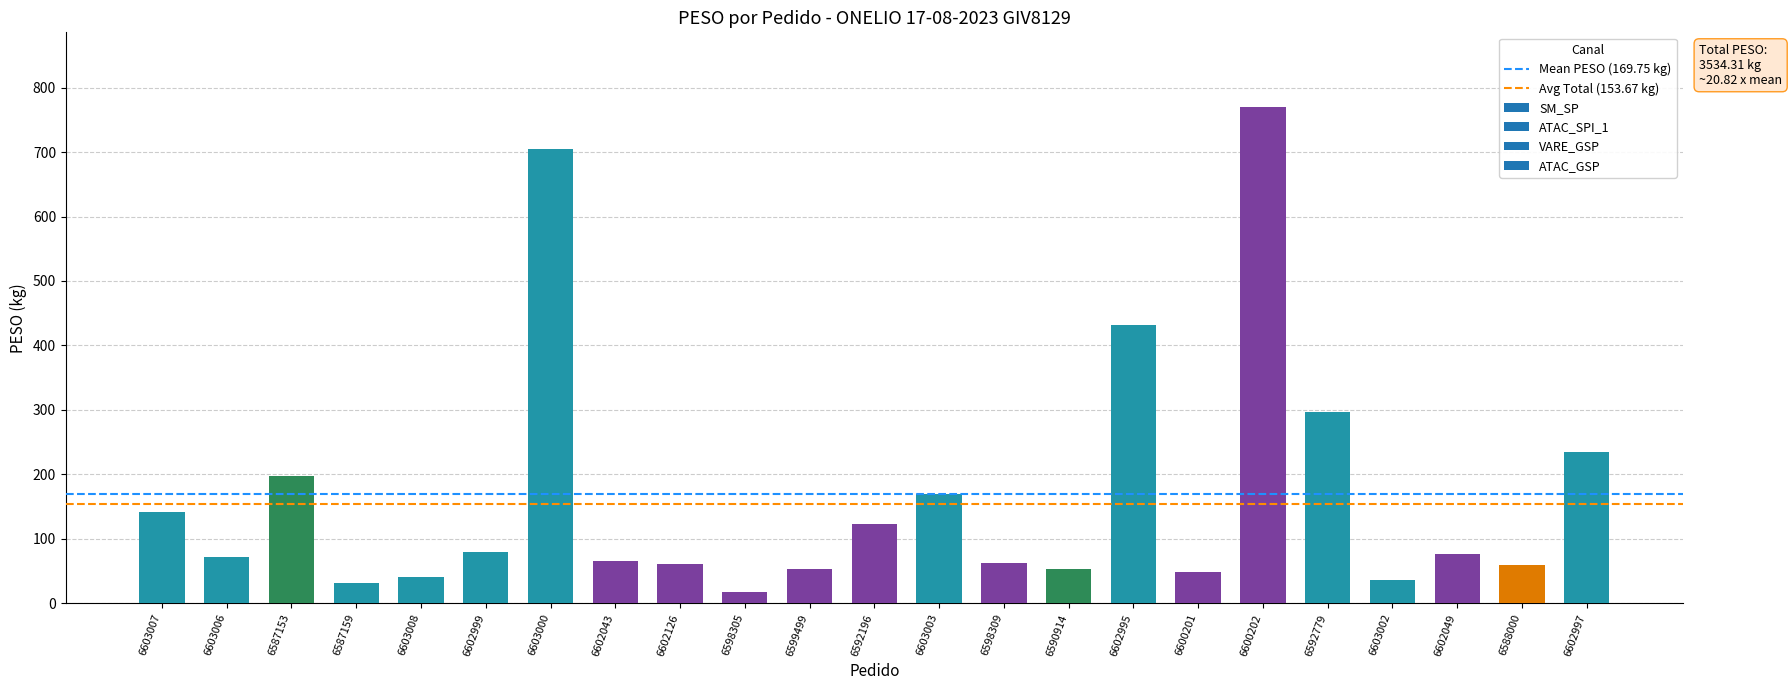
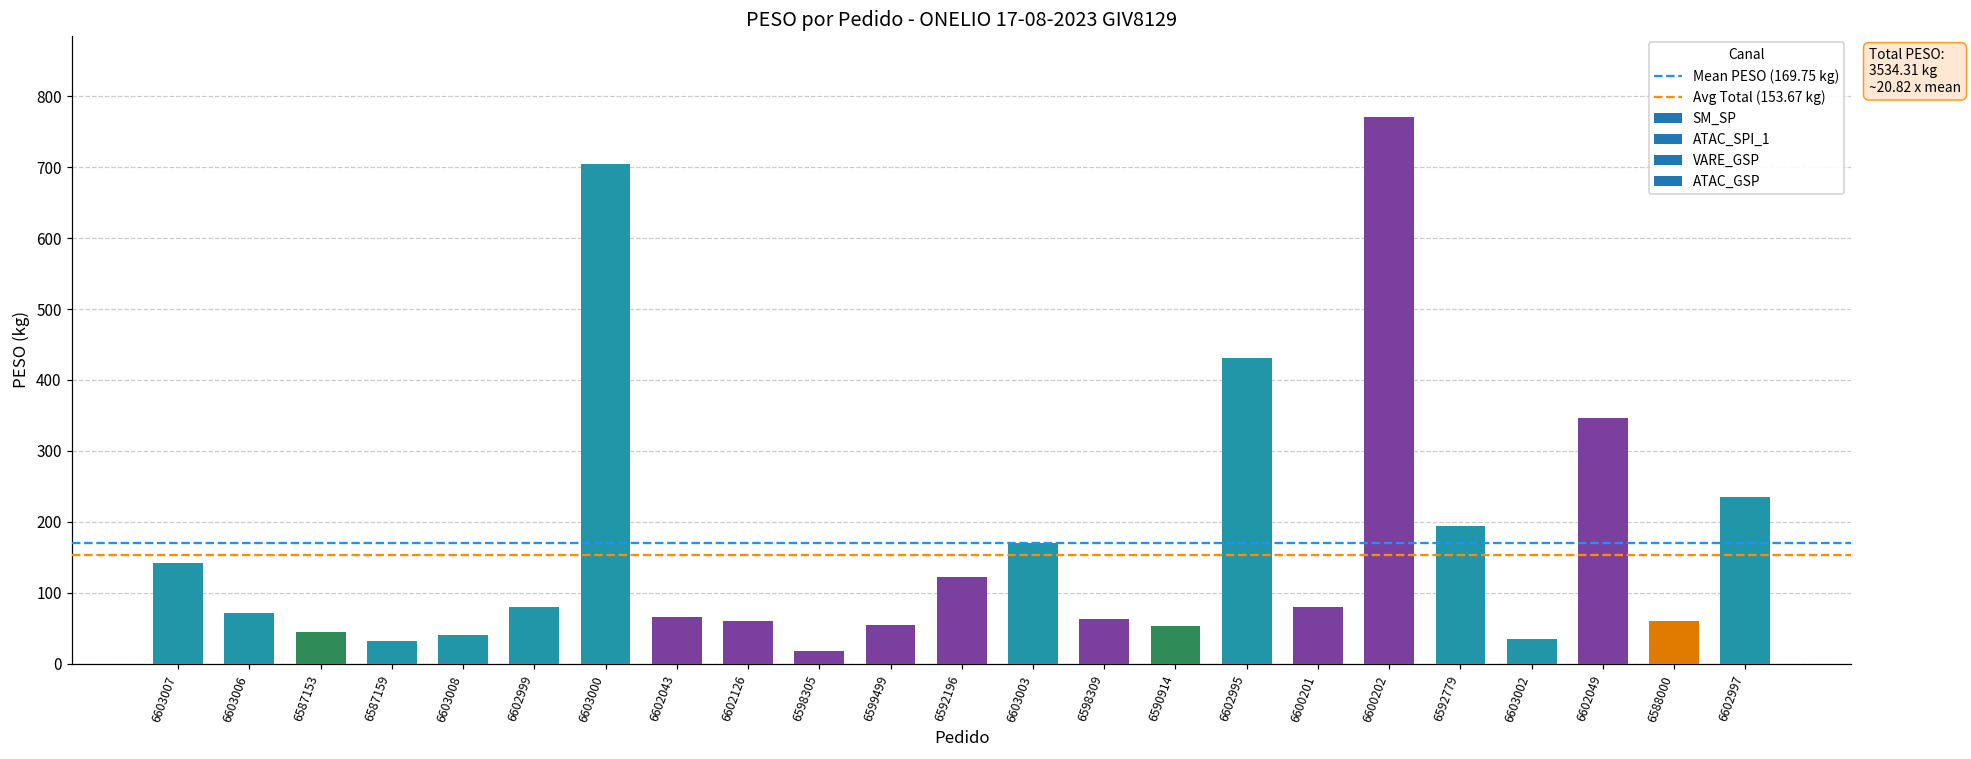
  {
    "6603007": 140,
    "6603006": 70,
-   "6587153": 200,
+   "6587153": 40,
    "6587159": 30,
    "6603008": 40,
    "6602999": 80,
    "6603000": 710,
    "6602043": 70,
    "6602126": 60,
    "6598305": 20,
    "6599499": 50,
    "6592196": 120,
    "6603003": 170,
    "6598309": 60,
    "6590914": 50,
    "6602995": 430,
-   "6600201": 50,
+   "6600201": 80,
    "6600202": 770,
-   "6592779": 300,
+   "6592779": 190,
    "6603002": 40,
-   "6602049": 80,
+   "6602049": 350,
    "6588000": 60,
    "6602997": 230
  }
